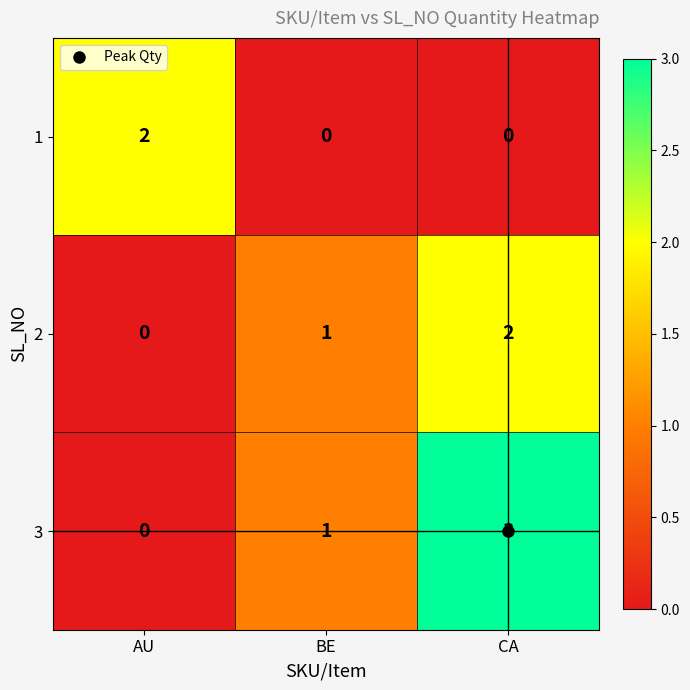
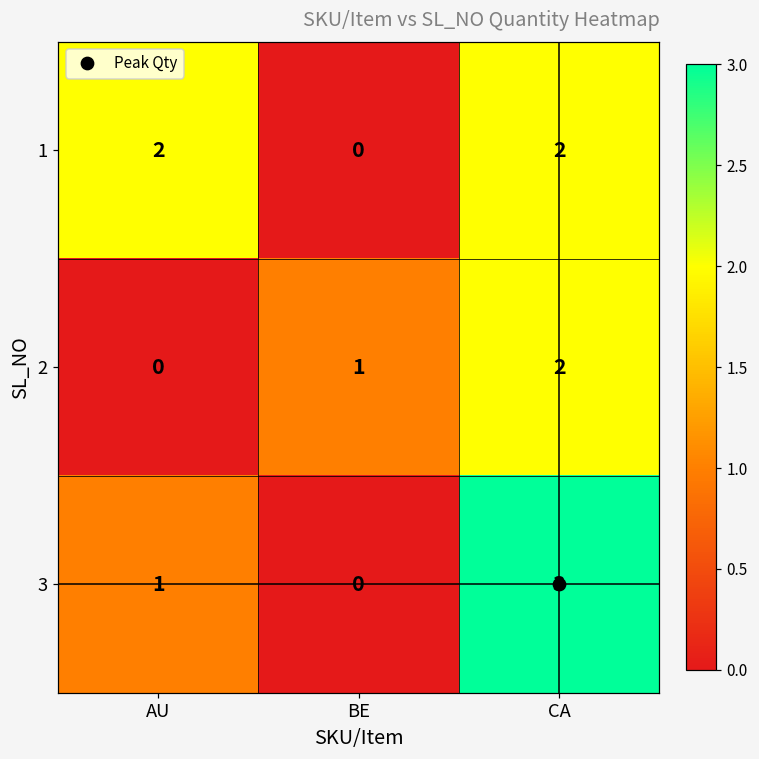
  {
    "1": {
      "AU": 2,
      "BE": 0,
-     "CA": 0
+     "CA": 2
    },
    "2": {
      "AU": 0,
      "BE": 1,
      "CA": 2
    },
    "3": {
-     "AU": 0,
-     "BE": 1
+     "AU": 1,
+     "BE": 0
    }
  }
